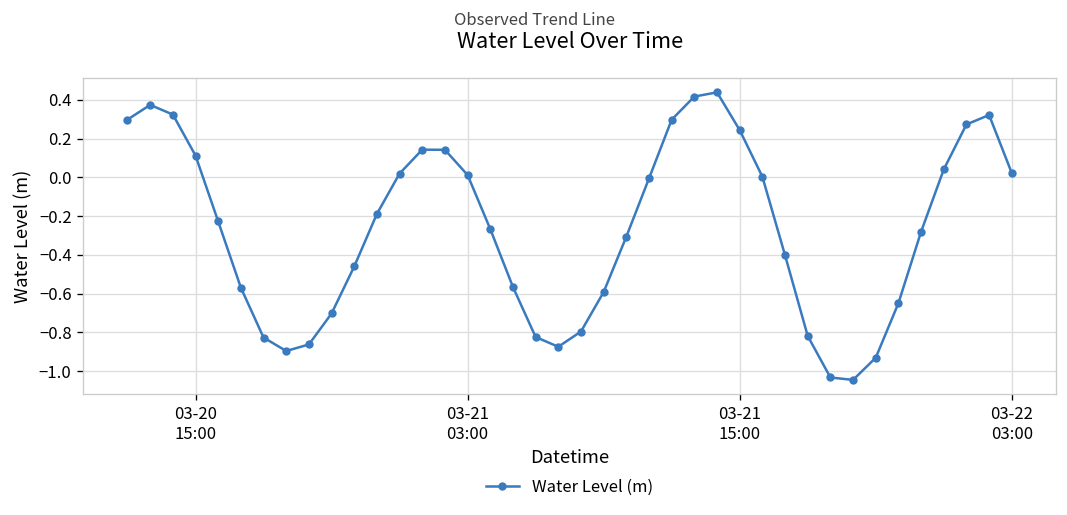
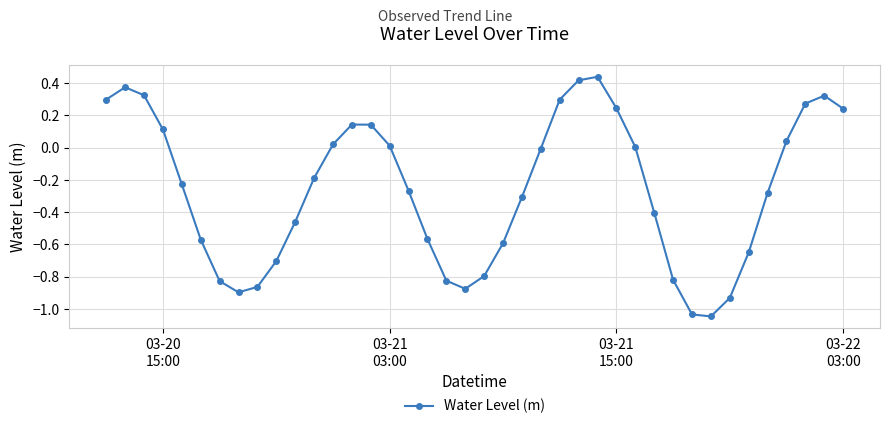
  {
    "03-20 15:00": 0.11,
    "03-21 03:00": 0.01,
    "03-21 15:00": 0.24,
-   "03-22 03:00": 0.02
+   "03-22 03:00": 0.24
  }
